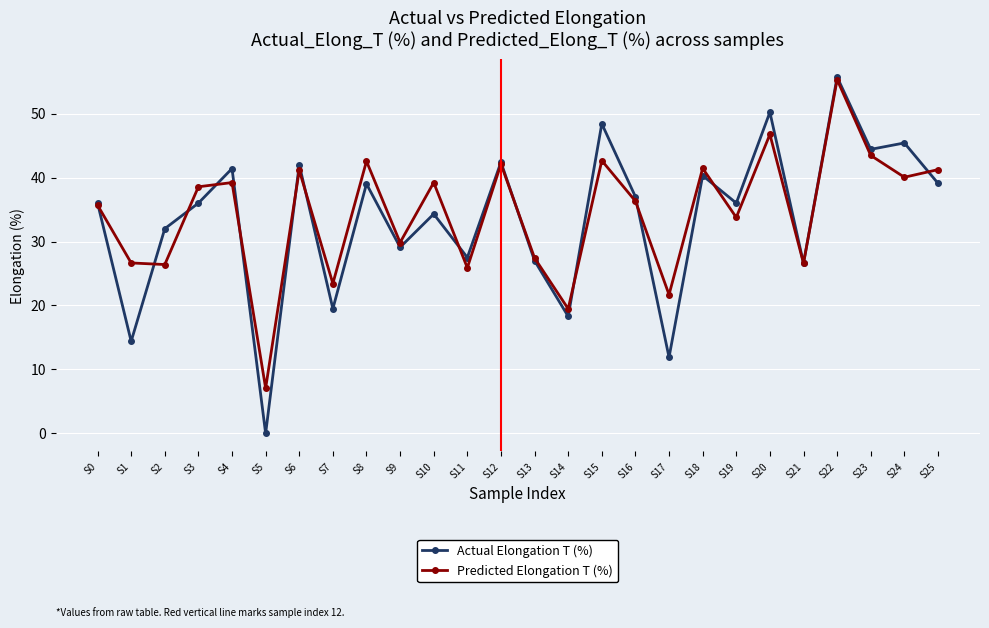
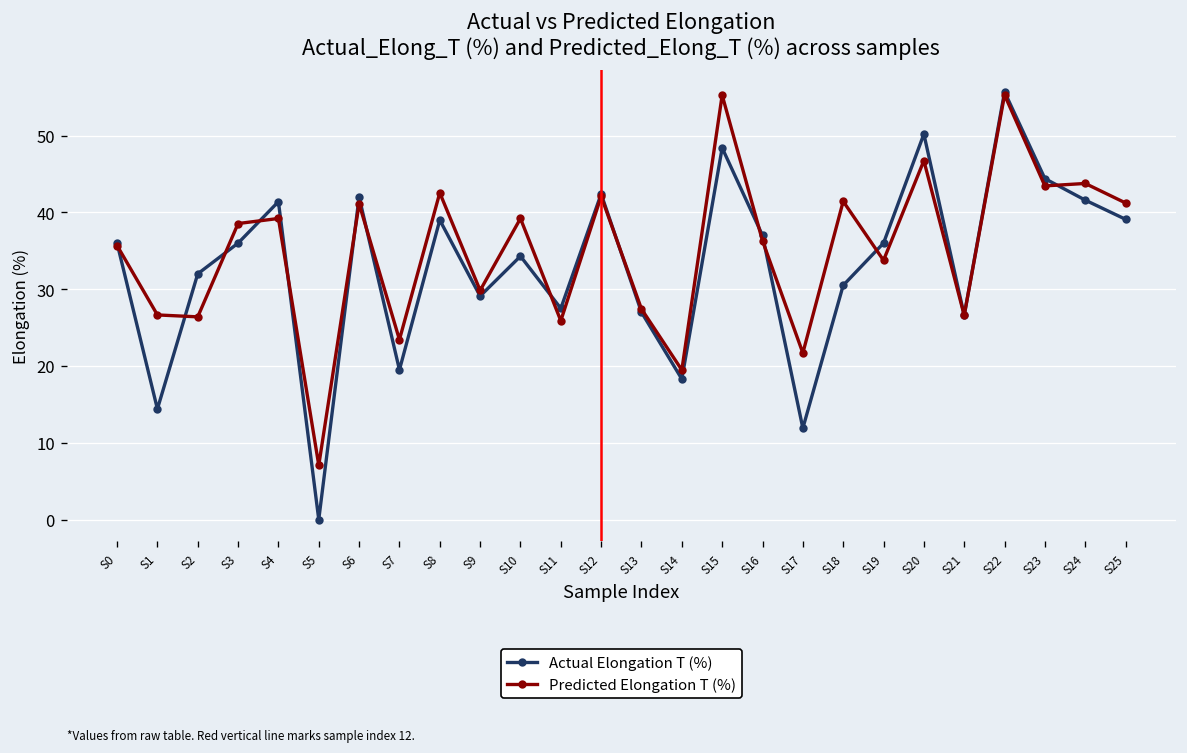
  {
    "Actual Elongation T (%)": {
      "S1": 14,
      "S2": 32,
      "S3": 36,
      "S4": 41,
      "S5": 0,
      "S6": 42,
      "S7": 20,
      "S8": 39,
      "S9": 29,
      "S10": 34,
      "S11": 28,
      "S13": 27,
      "S14": 18,
      "S15": 48,
      "S16": 37,
      "S17": 12,
-     "S18": 40,
+     "S18": 31,
      "S19": 36,
      "S20": 50,
      "S22": 56,
      "S23": 44,
-     "S24": 45,
+     "S24": 42,
      "S25": 39
    },
    "Predicted Elongation T (%)": {
      "S1": 27,
      "S2": 26,
      "S3": 39,
      "S4": 39,
      "S5": 7,
      "S6": 41,
      "S7": 23,
      "S8": 43,
      "S9": 30,
      "S10": 39,
      "S11": 26,
      "S13": 27,
      "S14": 19,
-     "S15": 43,
+     "S15": 55,
      "S16": 36,
      "S17": 22,
      "S18": 41,
      "S19": 34,
      "S20": 47,
      "S22": 55,
      "S23": 43,
-     "S24": 40,
+     "S24": 44,
      "S25": 41
    }
  }
